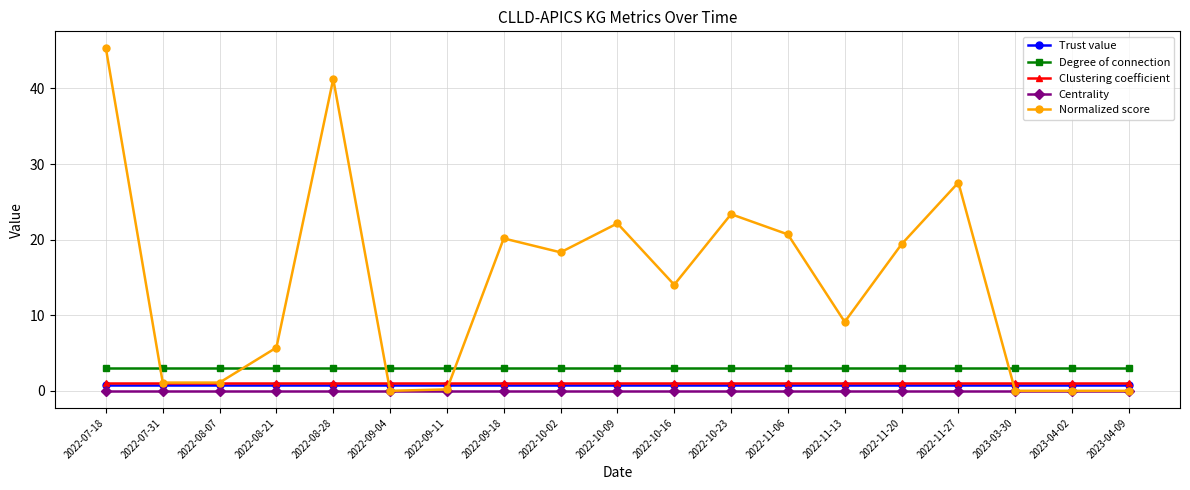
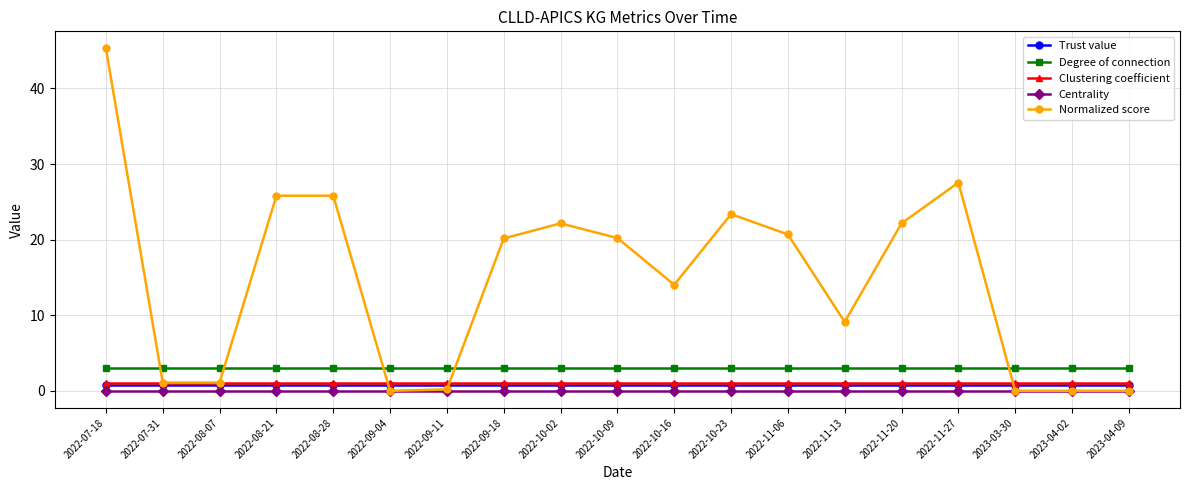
  {
    "Degree of connection": {
      "2022-07-18": 3,
      "2022-07-31": 3,
      "2022-08-07": 3,
      "2022-08-21": 3,
      "2022-08-28": 3,
      "2022-09-04": 3,
      "2022-09-11": 3,
      "2022-09-18": 3,
      "2022-10-02": 3,
      "2022-10-09": 3,
      "2022-10-16": 3,
      "2022-10-23": 3,
      "2022-11-06": 3,
      "2022-11-13": 3,
      "2022-11-20": 3,
      "2022-11-27": 3,
      "2023-03-30": 3,
      "2023-04-02": 3,
      "2023-04-09": 3
    },
    "Centrality": {
      "2022-07-18": 0,
      "2022-07-31": 0,
      "2022-08-07": 0,
      "2022-08-21": 0,
      "2022-08-28": 0,
      "2022-09-18": 0,
      "2022-10-02": 0,
      "2022-10-09": 0,
      "2022-10-16": 0,
      "2022-10-23": 0,
      "2022-11-06": 0,
      "2022-11-13": 0,
      "2022-11-20": 0,
      "2022-11-27": 0
    },
    "Normalized score": {
      "2022-07-18": 45,
-     "2022-08-21": 6,
-     "2022-08-28": 41,
+     "2022-08-21": 26,
+     "2022-08-28": 26,
      "2022-09-18": 20,
-     "2022-10-02": 18,
-     "2022-10-09": 22,
+     "2022-10-02": 22,
+     "2022-10-09": 20,
      "2022-10-16": 14,
      "2022-10-23": 23,
      "2022-11-06": 21,
      "2022-11-13": 9,
-     "2022-11-20": 19,
+     "2022-11-20": 22,
      "2022-11-27": 28
    }
  }
